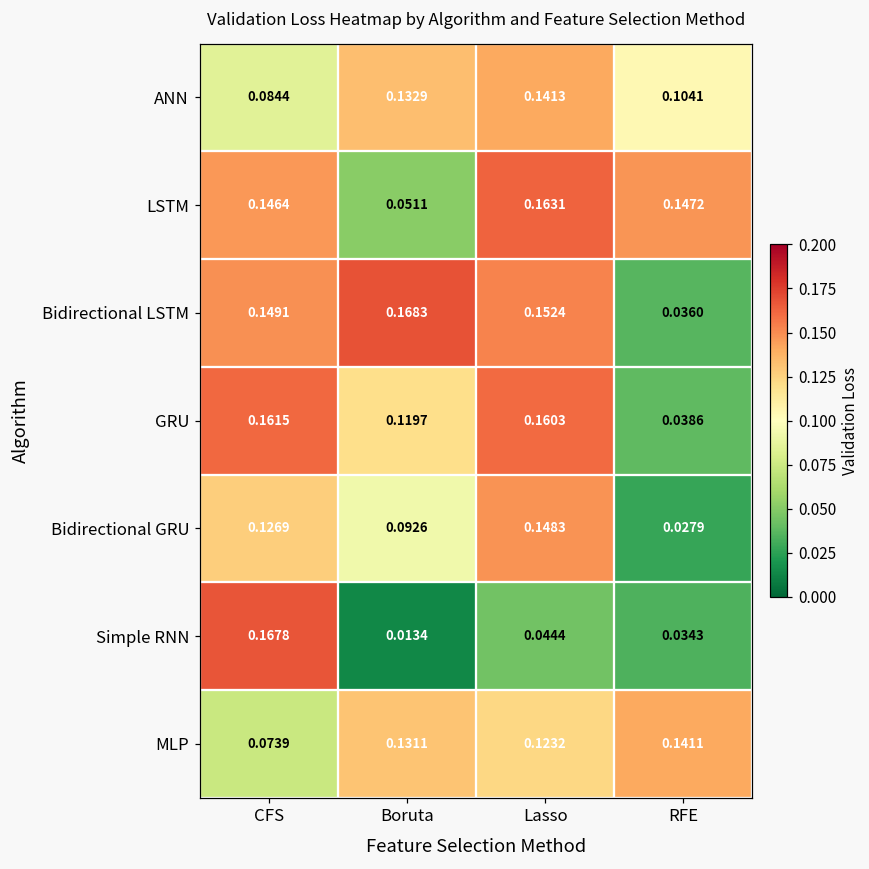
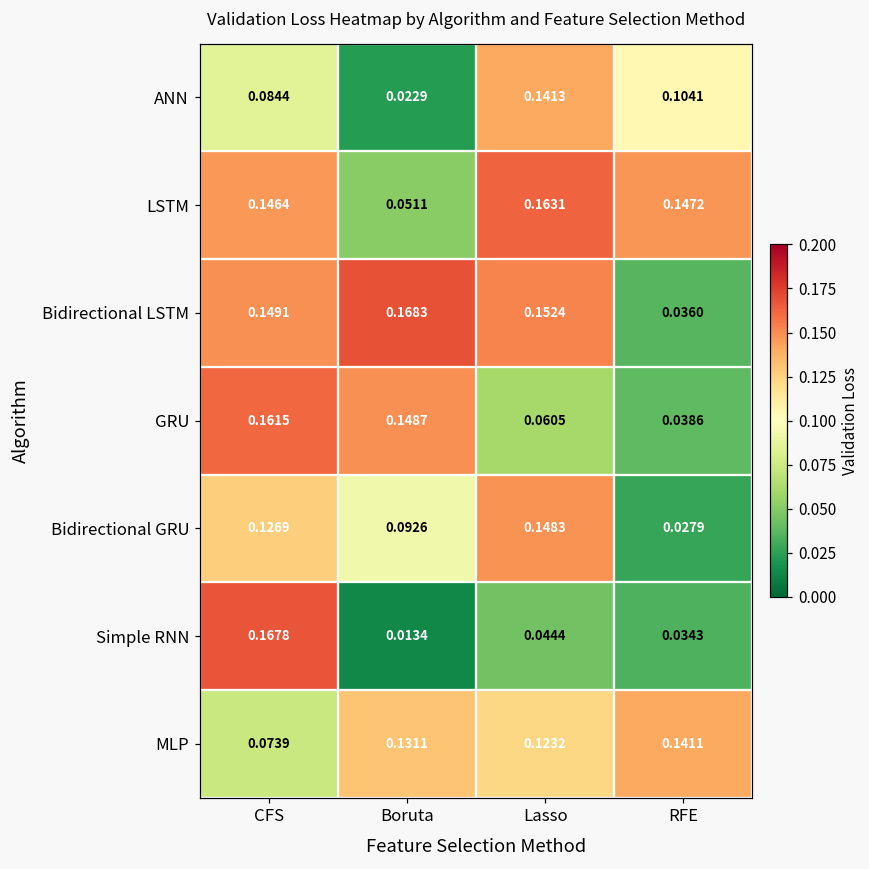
  {
    "ANN": {
      "CFS": 0.0844,
-     "Boruta": 0.1329,
+     "Boruta": 0.0229,
      "Lasso": 0.1413,
      "RFE": 0.1041
    },
    "LSTM": {
      "CFS": 0.1464,
      "Boruta": 0.0511,
      "Lasso": 0.1631,
      "RFE": 0.1472
    },
    "Bidirectional LSTM": {
      "CFS": 0.1491,
      "Boruta": 0.1683,
      "Lasso": 0.1524,
      "RFE": 0.0360
    },
    "GRU": {
      "CFS": 0.1615,
-     "Boruta": 0.1197,
-     "Lasso": 0.1603,
+     "Boruta": 0.1487,
+     "Lasso": 0.0605,
      "RFE": 0.0386
    },
    "Bidirectional GRU": {
      "CFS": 0.1269,
      "Boruta": 0.0926,
      "Lasso": 0.1483,
      "RFE": 0.0279
    },
    "Simple RNN": {
      "CFS": 0.1678,
      "Boruta": 0.0134,
      "Lasso": 0.0444,
      "RFE": 0.0343
    },
    "MLP": {
      "CFS": 0.0739,
      "Boruta": 0.1311,
      "Lasso": 0.1232,
      "RFE": 0.1411
    }
  }
